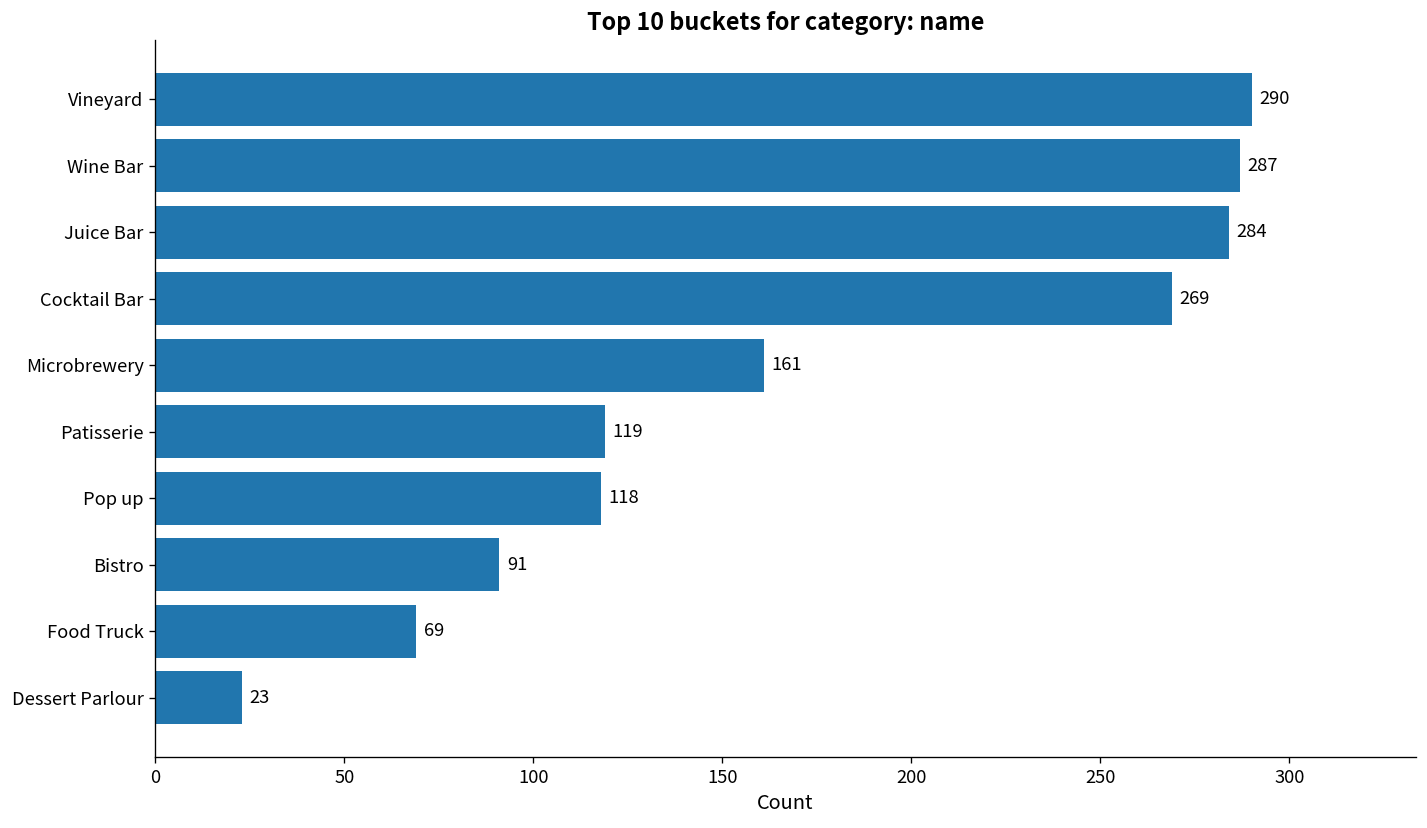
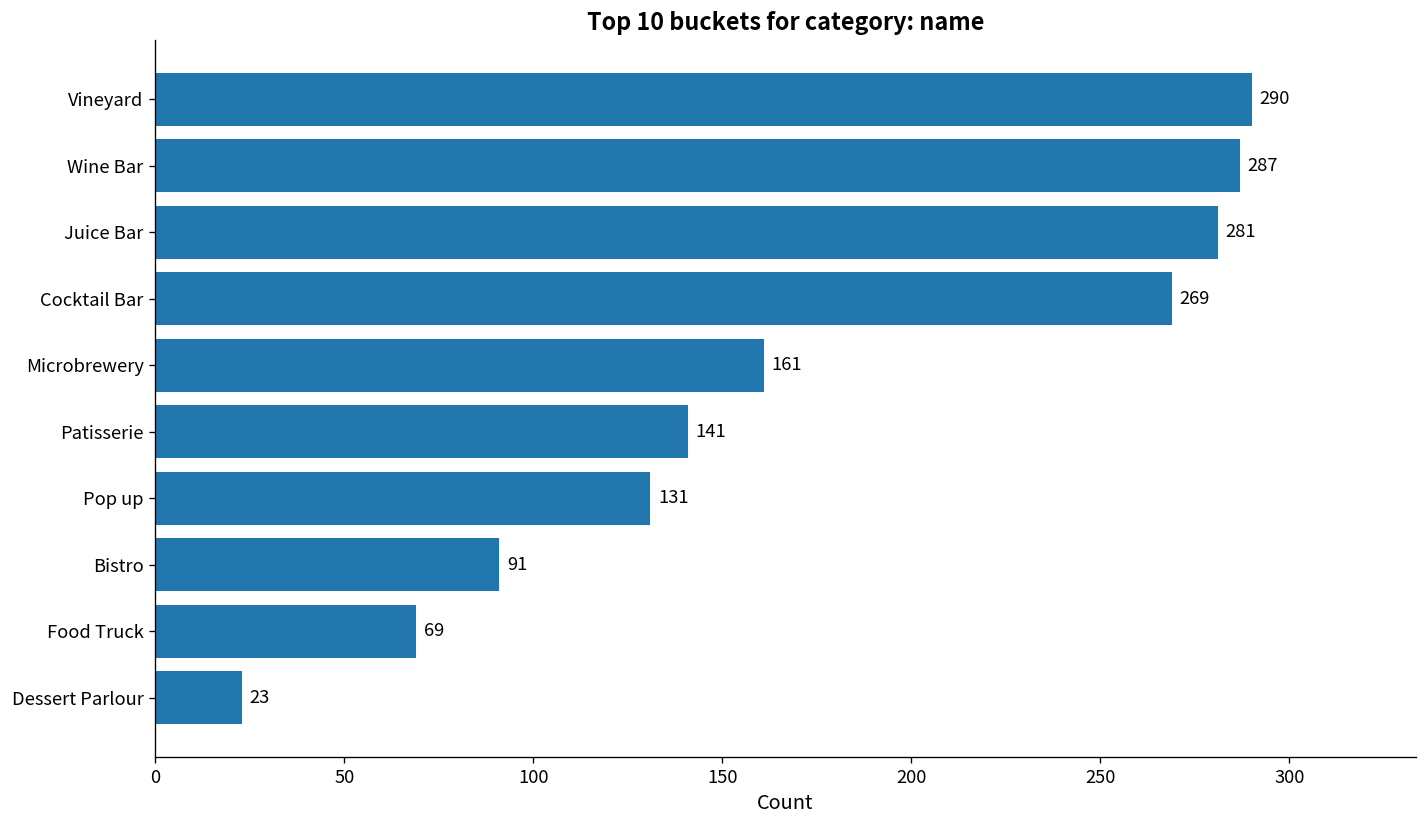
  {
    "Vineyard": 290,
    "Wine Bar": 287,
-   "Juice Bar": 284,
+   "Juice Bar": 281,
    "Cocktail Bar": 269,
    "Microbrewery": 161,
-   "Patisserie": 119,
-   "Pop up": 118,
+   "Patisserie": 141,
+   "Pop up": 131,
    "Bistro": 91,
    "Food Truck": 69,
    "Dessert Parlour": 23
  }
